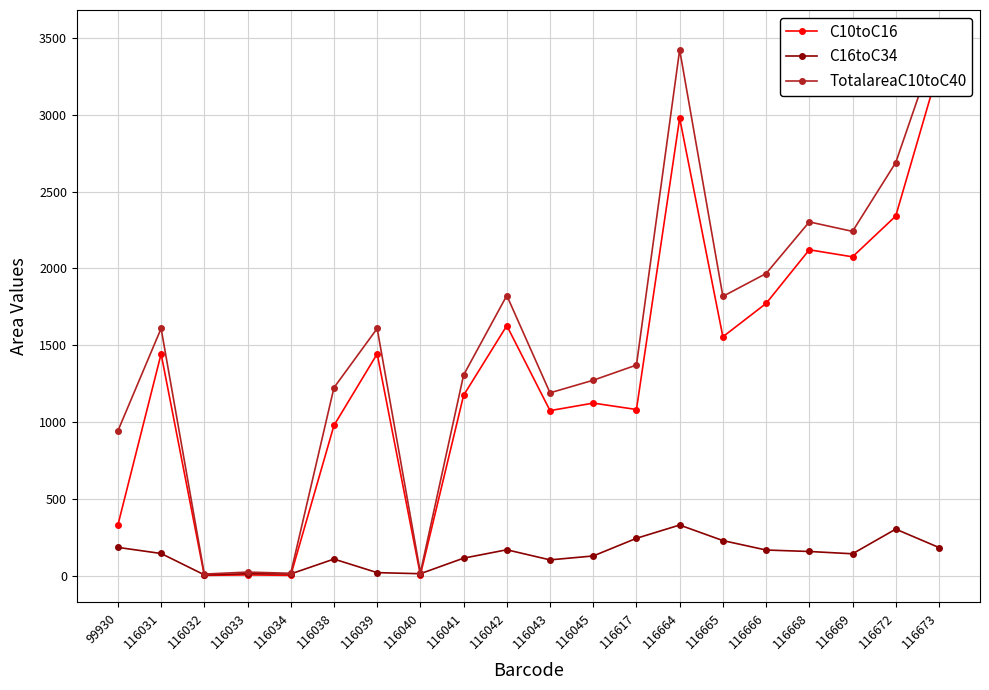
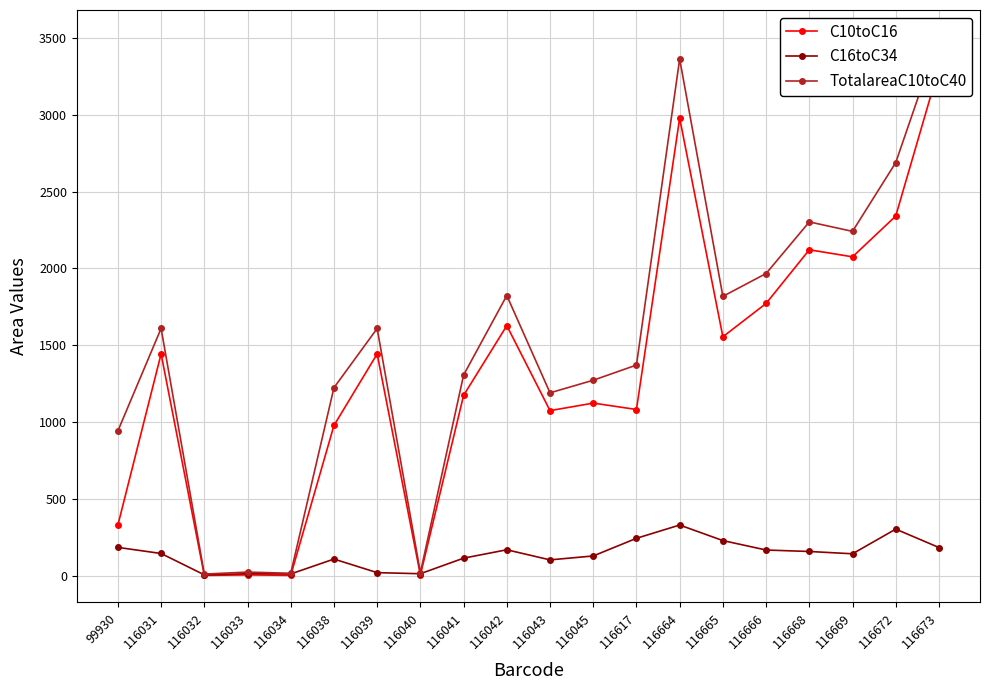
  {
    "C10toC16": {
      "99930": 330,
      "116031": 1440,
      "116038": 980,
      "116039": 1440,
      "116041": 1170,
      "116042": 1630,
      "116043": 1080,
      "116045": 1120,
      "116617": 1080,
      "116664": 2980,
      "116665": 1560,
      "116666": 1770,
      "116668": 2120,
      "116669": 2080,
      "116672": 2340
    },
    "C16toC34": {
      "99930": 190,
      "116031": 150,
      "116038": 110,
      "116039": 20,
      "116041": 120,
      "116042": 170,
      "116043": 100,
      "116045": 130,
      "116617": 240,
      "116664": 330,
      "116665": 230,
      "116666": 170,
      "116668": 160,
      "116669": 140,
      "116672": 300,
      "116673": 180
    },
    "TotalareaC10toC40": {
      "99930": 940,
      "116031": 1610,
      "116038": 1220,
      "116039": 1610,
      "116041": 1310,
      "116042": 1820,
      "116043": 1190,
      "116045": 1270,
      "116617": 1370,
-     "116664": 3420,
+     "116664": 3360,
      "116665": 1820,
      "116666": 1970,
      "116668": 2300,
      "116669": 2240,
      "116672": 2690
    }
  }
